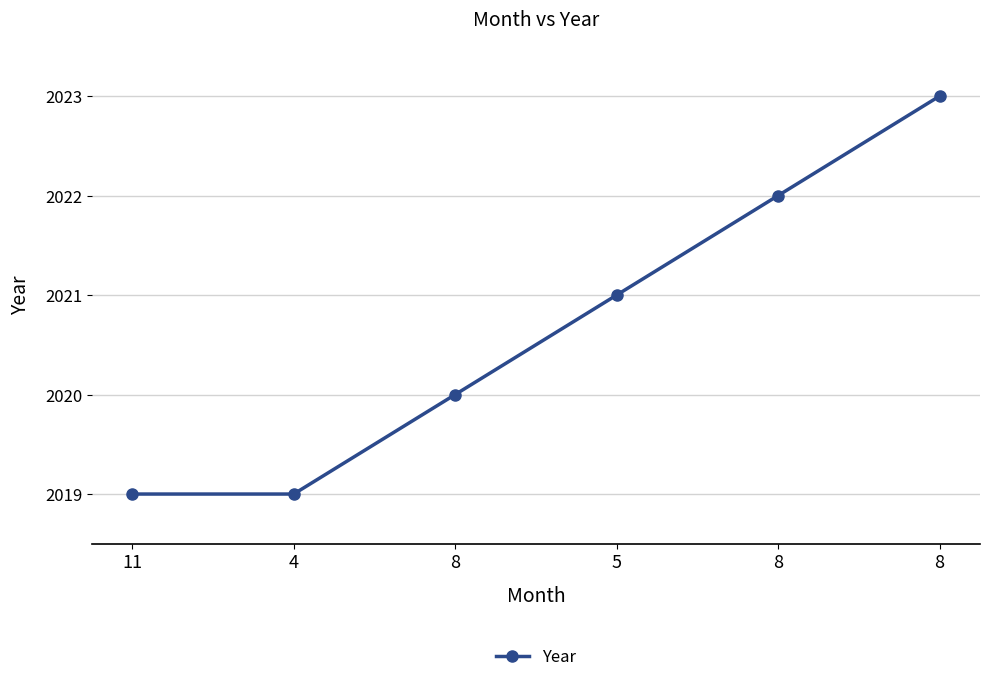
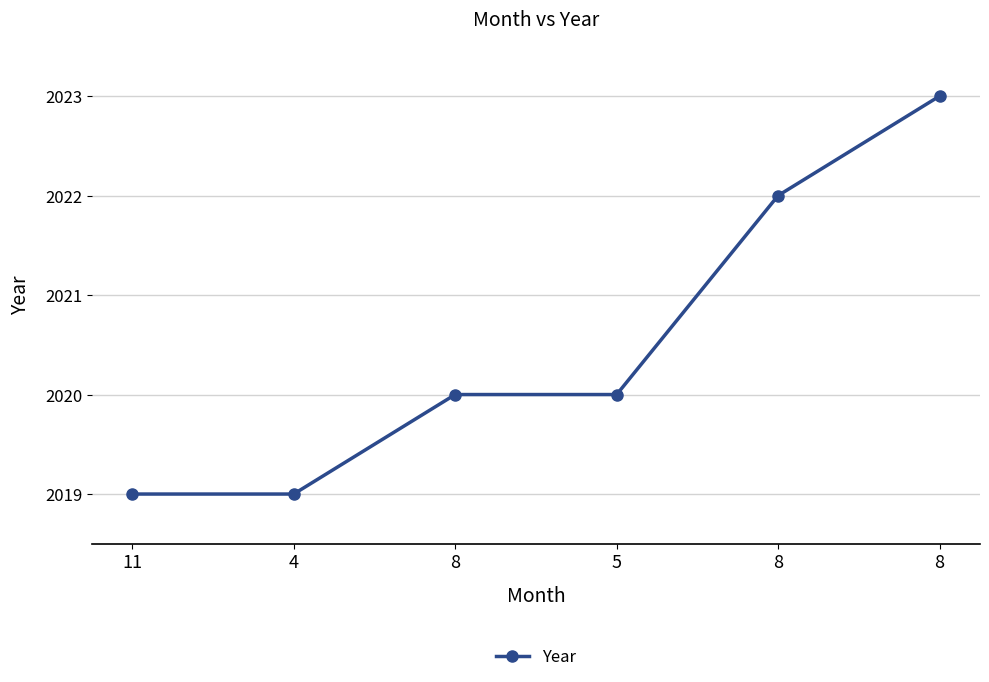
  {
    "11": 2019,
    "4": 2019,
-   "5": 2021
+   "5": 2020
  }
